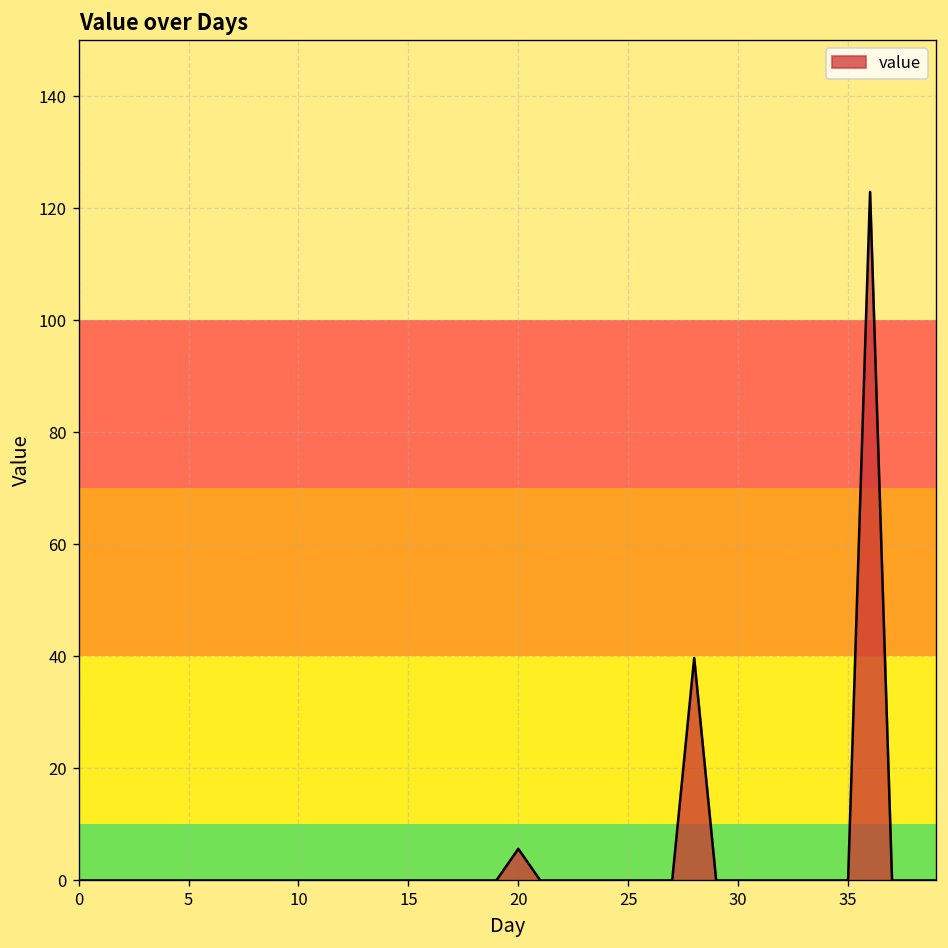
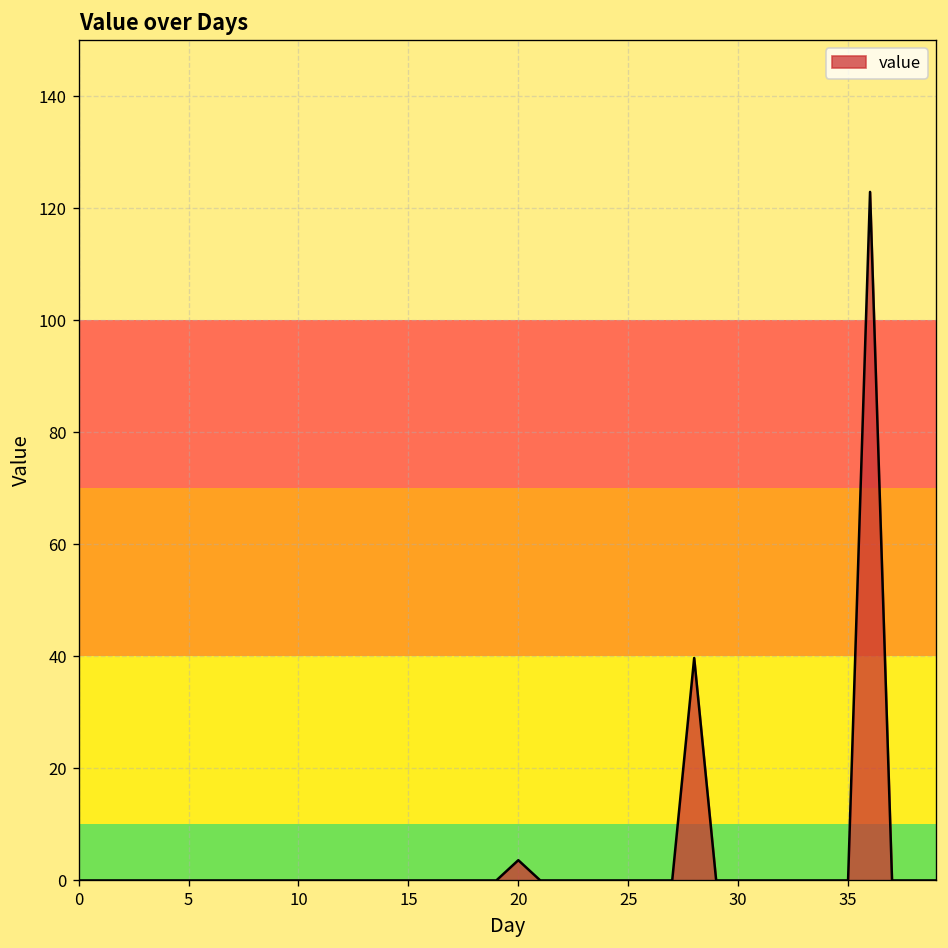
  {
    "0": 0,
    "5": 0,
    "10": 0,
    "15": 0,
-   "20": 6,
+   "20": 4,
    "25": 0,
    "30": 0,
    "35": 0
  }
